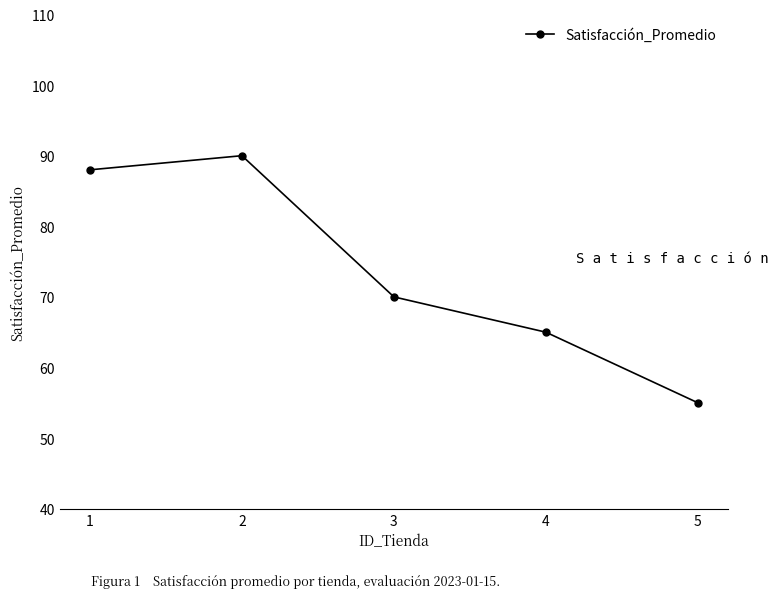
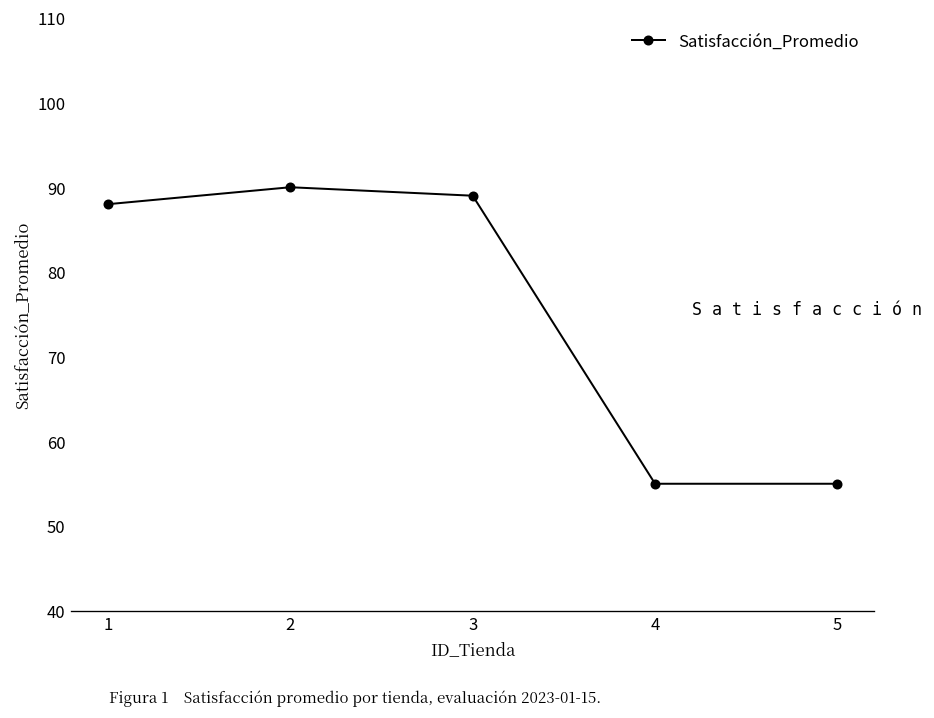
  {
    "1": 88,
    "2": 90,
-   "3": 70,
-   "4": 65,
+   "3": 89,
+   "4": 55,
    "5": 55
  }
